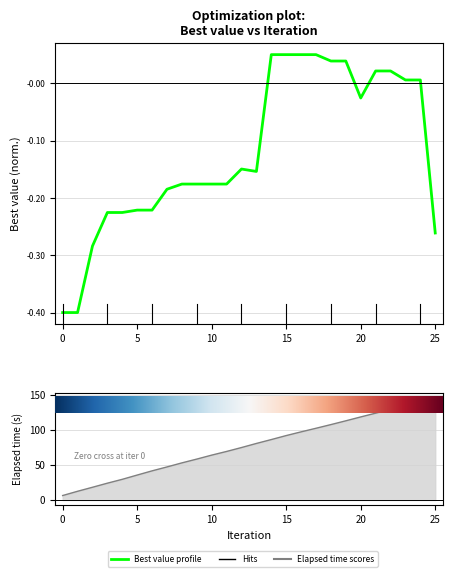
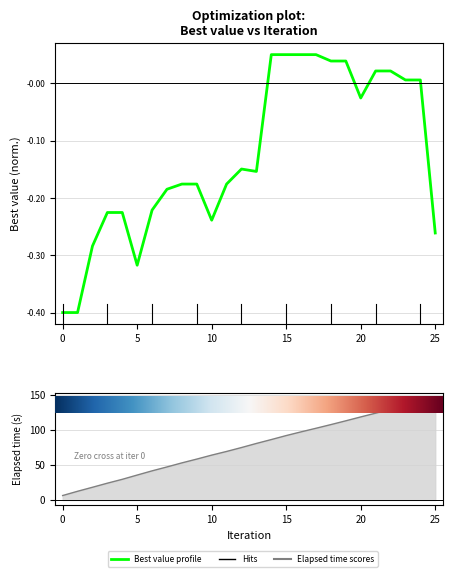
  {
    "Optimization plot: Best value vs Iteration": {
      "0": -0.40,
-     "5": -0.22,
-     "10": -0.18,
+     "5": -0.32,
+     "10": -0.24,
      "15": 0.05,
      "20": -0.03,
      "25": -0.26
    }
  }
